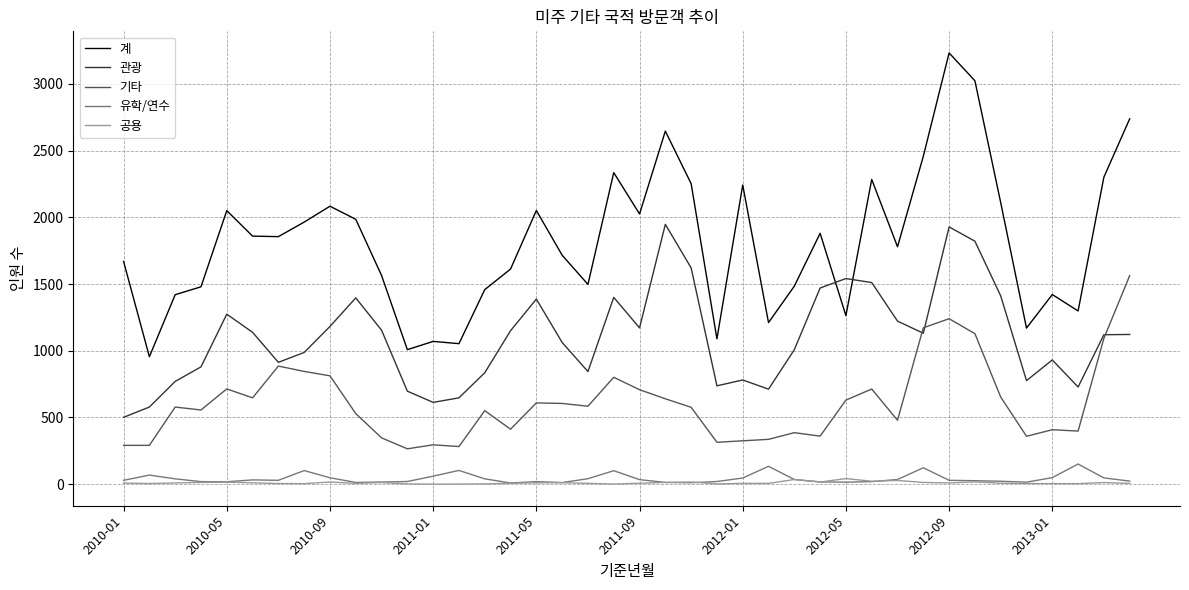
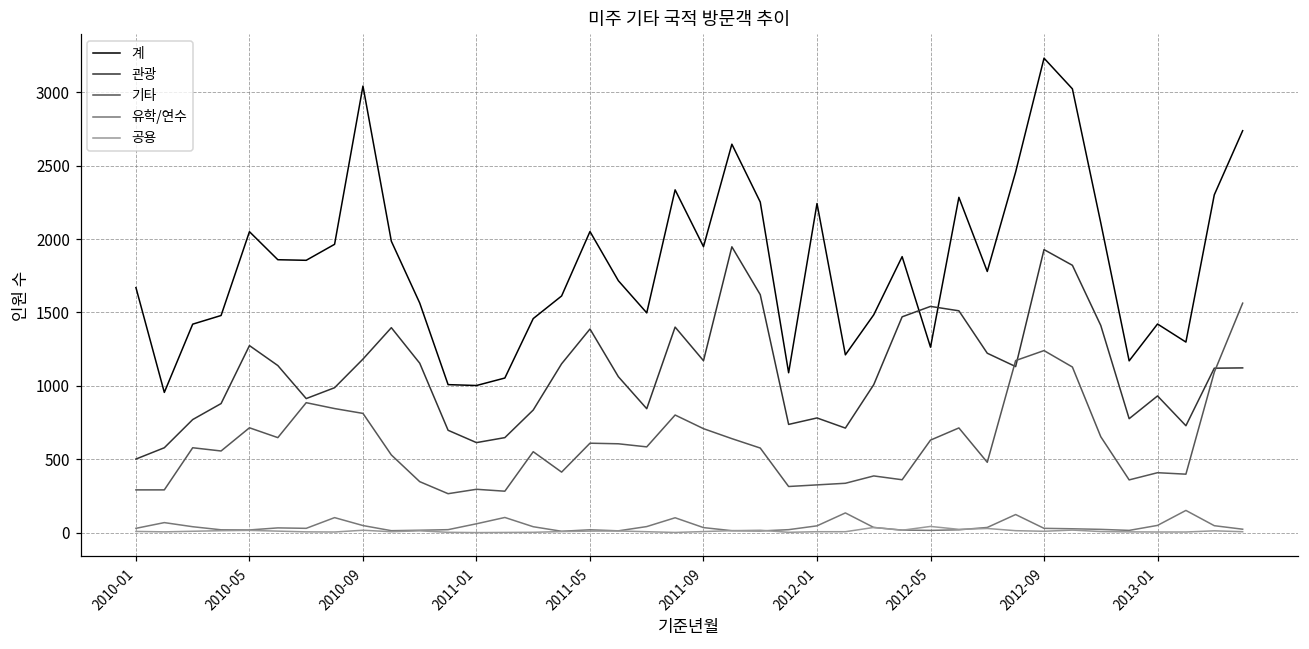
  {
    "계": {
      "2010-01": 1670,
      "2010-05": 2050,
-     "2010-09": 2080,
-     "2011-01": 1070,
+     "2010-09": 3040,
+     "2011-01": 1000,
      "2011-05": 2050,
-     "2011-09": 2030,
+     "2011-09": 1950,
      "2012-01": 2240,
      "2012-05": 1260,
      "2012-09": 3230,
      "2013-01": 1420
    }
  }
